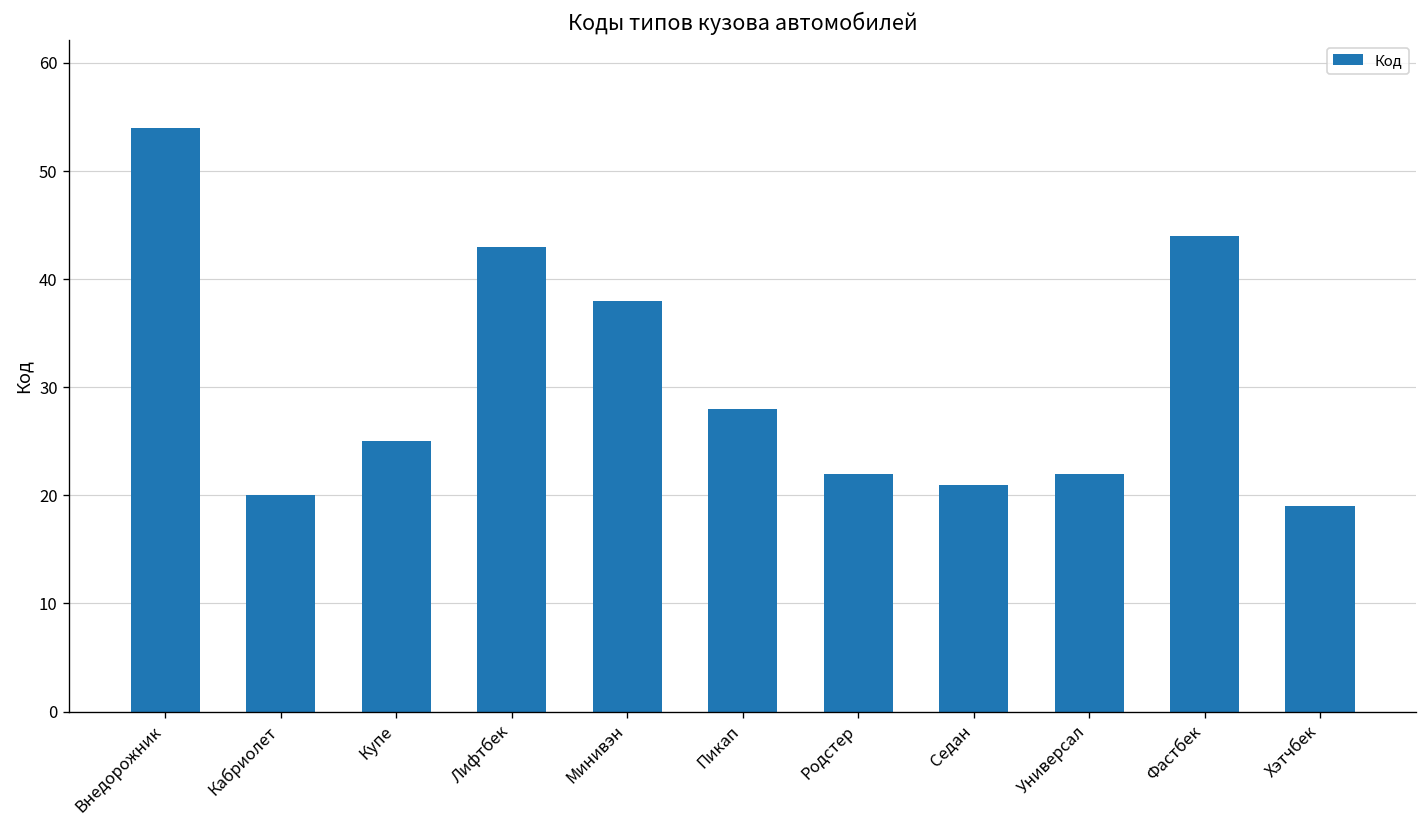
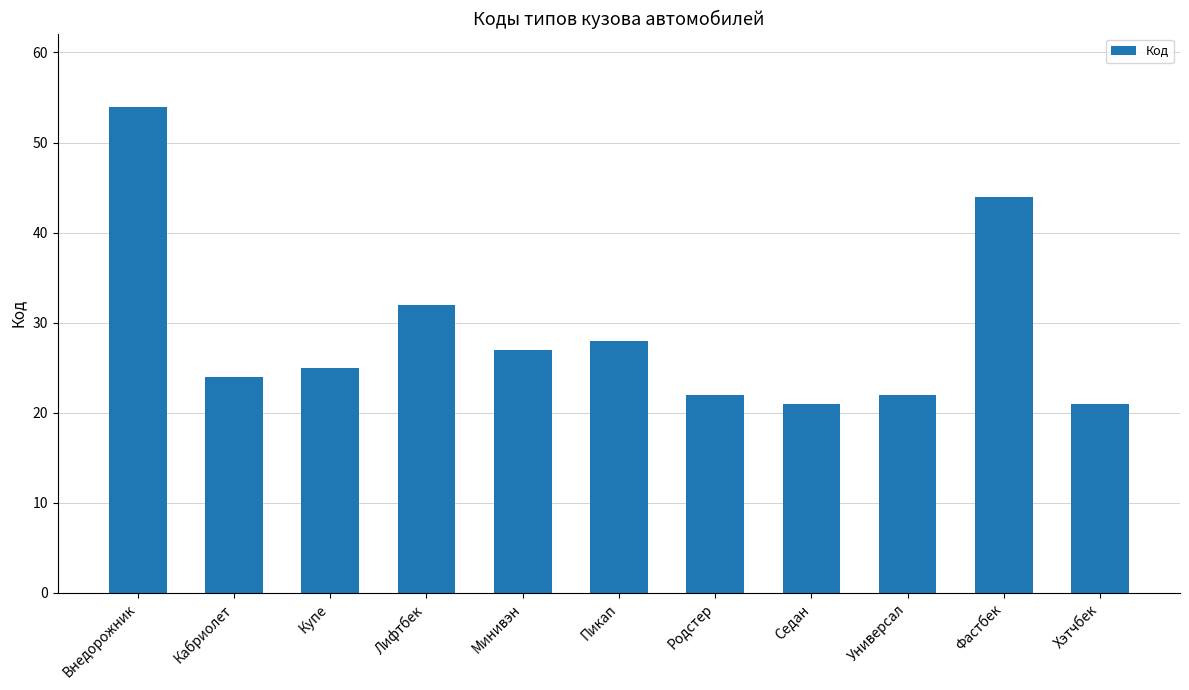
  {
    "Внедорожник": 54,
-   "Кабриолет": 20,
+   "Кабриолет": 24,
    "Купе": 25,
-   "Лифтбек": 43,
-   "Минивэн": 38,
+   "Лифтбек": 32,
+   "Минивэн": 27,
    "Пикап": 28,
    "Родстер": 22,
    "Седан": 21,
    "Универсал": 22,
    "Фастбек": 44,
-   "Хэтчбек": 19
+   "Хэтчбек": 21
  }
